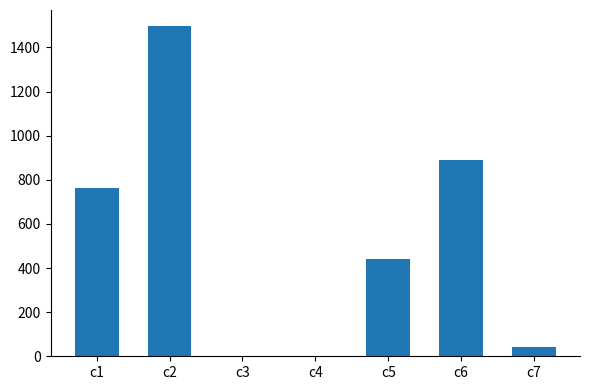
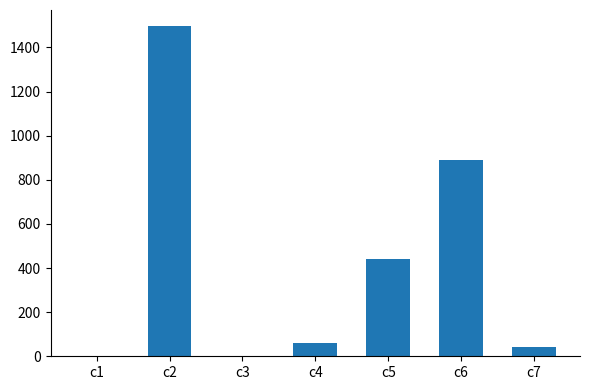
  {
-   "c1": 760,
+   "c1": 0,
    "c2": 1490,
-   "c4": 0,
+   "c4": 60,
    "c5": 440,
    "c6": 890,
    "c7": 40
  }
